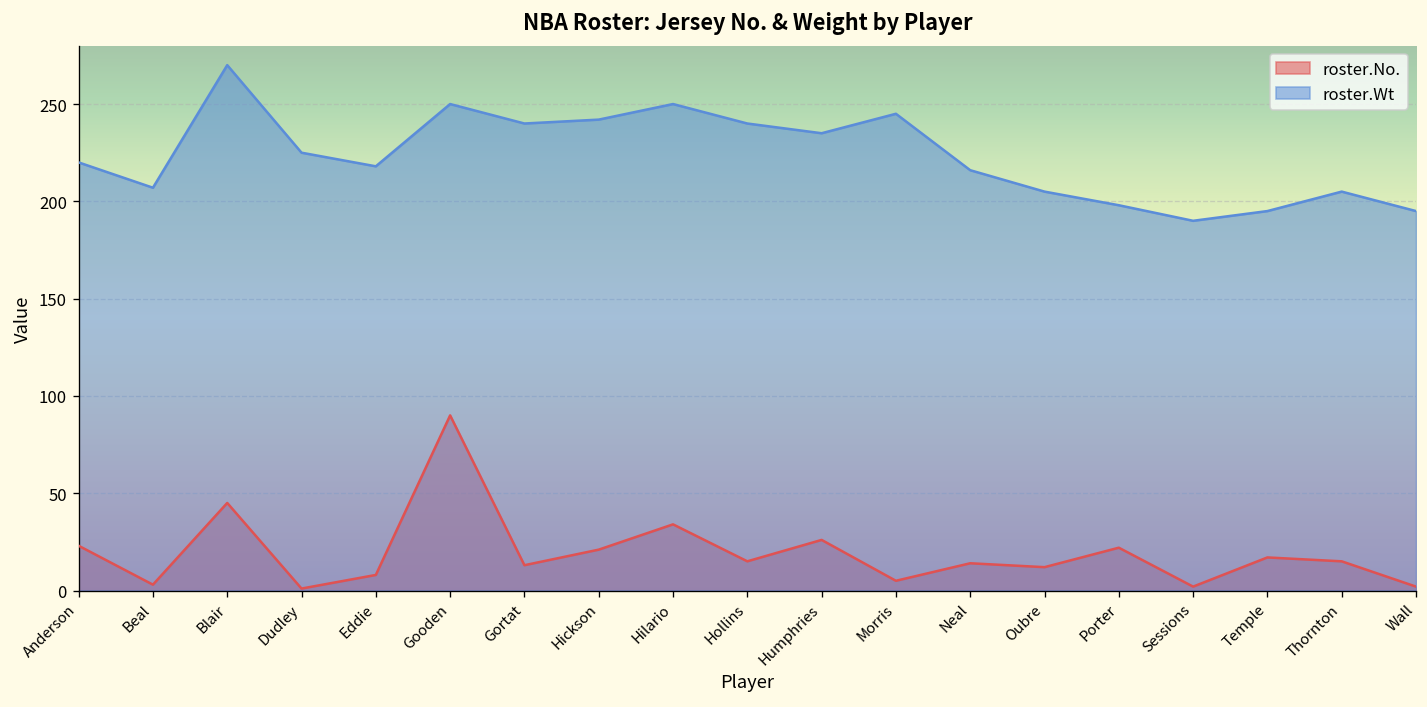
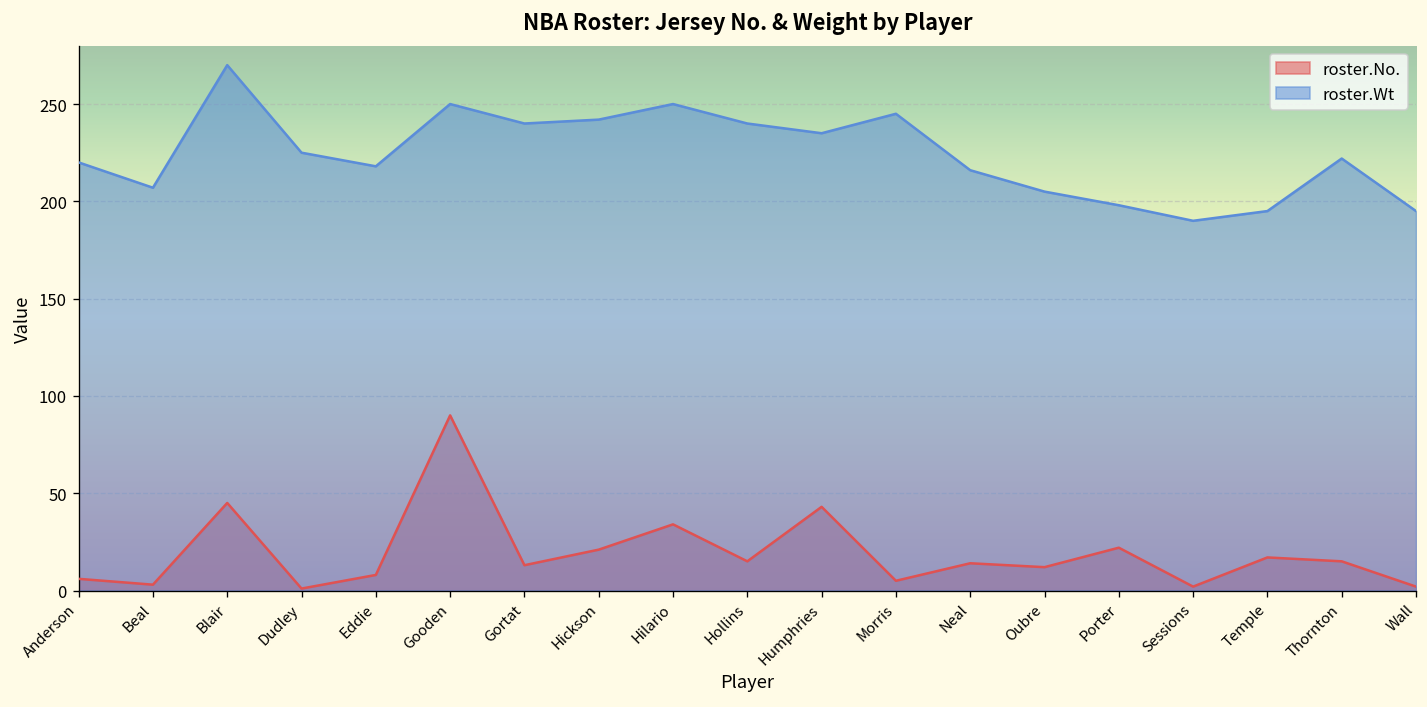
  {
    "roster.No.": {
-     "Anderson": 23,
+     "Anderson": 6,
      "Beal": 3,
      "Blair": 45,
      "Dudley": 1,
      "Eddie": 8,
      "Gooden": 90,
      "Gortat": 13,
      "Hickson": 21,
      "Hilario": 34,
      "Hollins": 15,
-     "Humphries": 26,
+     "Humphries": 43,
      "Morris": 5,
      "Neal": 14,
      "Oubre": 12,
      "Porter": 22,
      "Sessions": 2,
      "Temple": 17,
      "Thornton": 15,
      "Wall": 2
    },
    "roster.Wt": {
      "Anderson": 220,
      "Beal": 207,
      "Blair": 270,
      "Dudley": 225,
      "Eddie": 218,
      "Gooden": 250,
      "Gortat": 240,
      "Hickson": 242,
      "Hilario": 250,
      "Hollins": 240,
      "Humphries": 235,
      "Morris": 245,
      "Neal": 216,
      "Oubre": 205,
      "Porter": 198,
      "Sessions": 190,
      "Temple": 195,
-     "Thornton": 205,
+     "Thornton": 222,
      "Wall": 195
    }
  }
